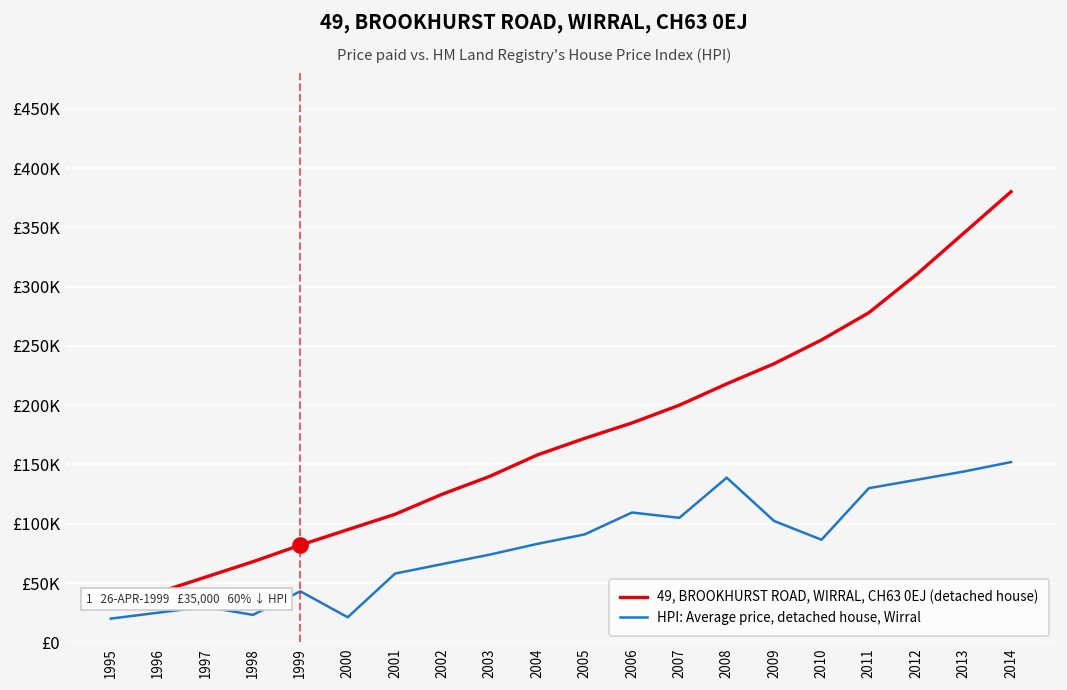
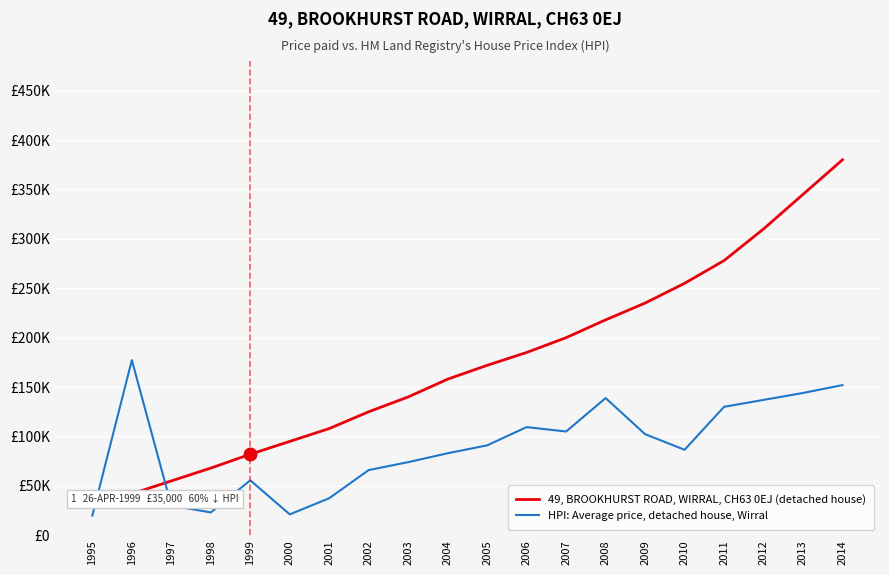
  {
    "HPI: Average price, detached house, Wirral": {
      "1995": "£20000",
-     "1996": "£30000",
+     "1996": "£180000",
      "1998": "£20000",
-     "1999": "£40000",
+     "1999": "£60000",
      "2000": "£20000",
-     "2001": "£60000",
+     "2001": "£40000",
      "2002": "£70000",
      "2003": "£70000",
      "2004": "£80000",
      "2005": "£90000",
      "2006": "£110000",
      "2007": "£110000",
      "2008": "£140000",
      "2009": "£100000",
      "2010": "£90000",
      "2011": "£130000",
      "2012": "£140000",
      "2013": "£140000",
      "2014": "£150000"
    }
  }
